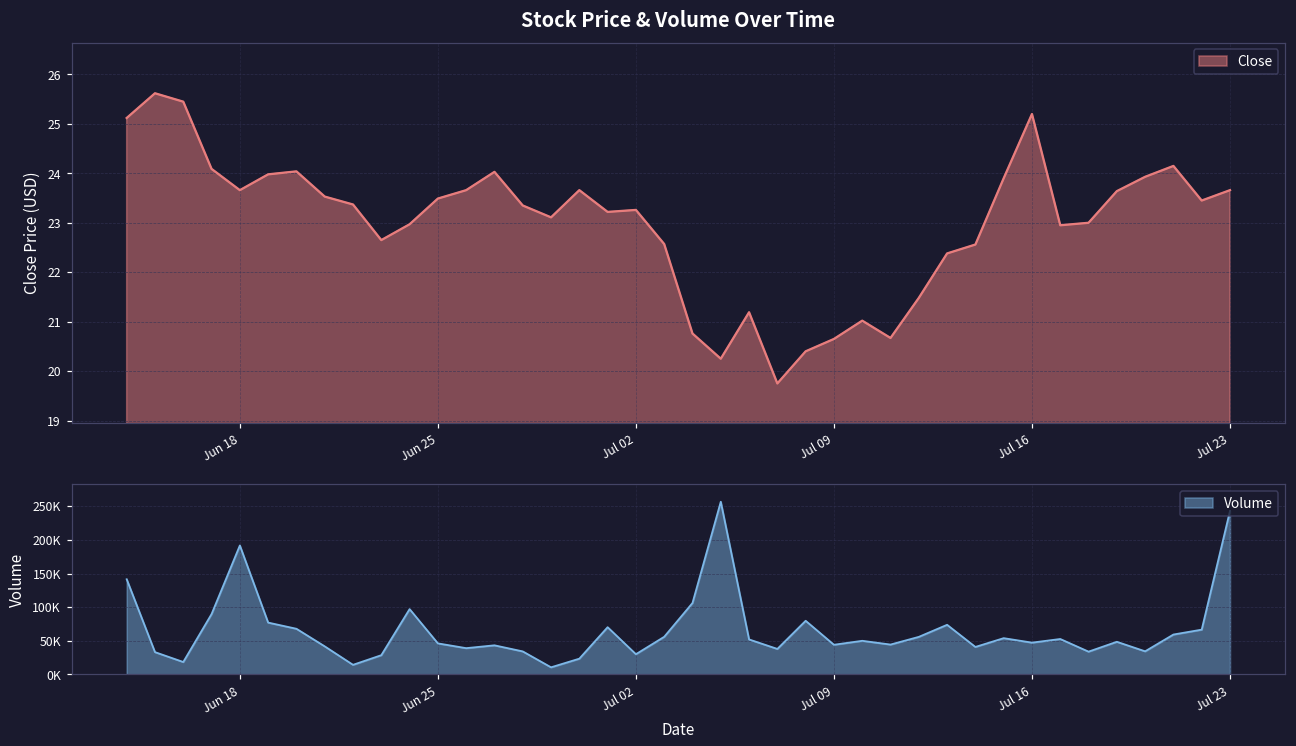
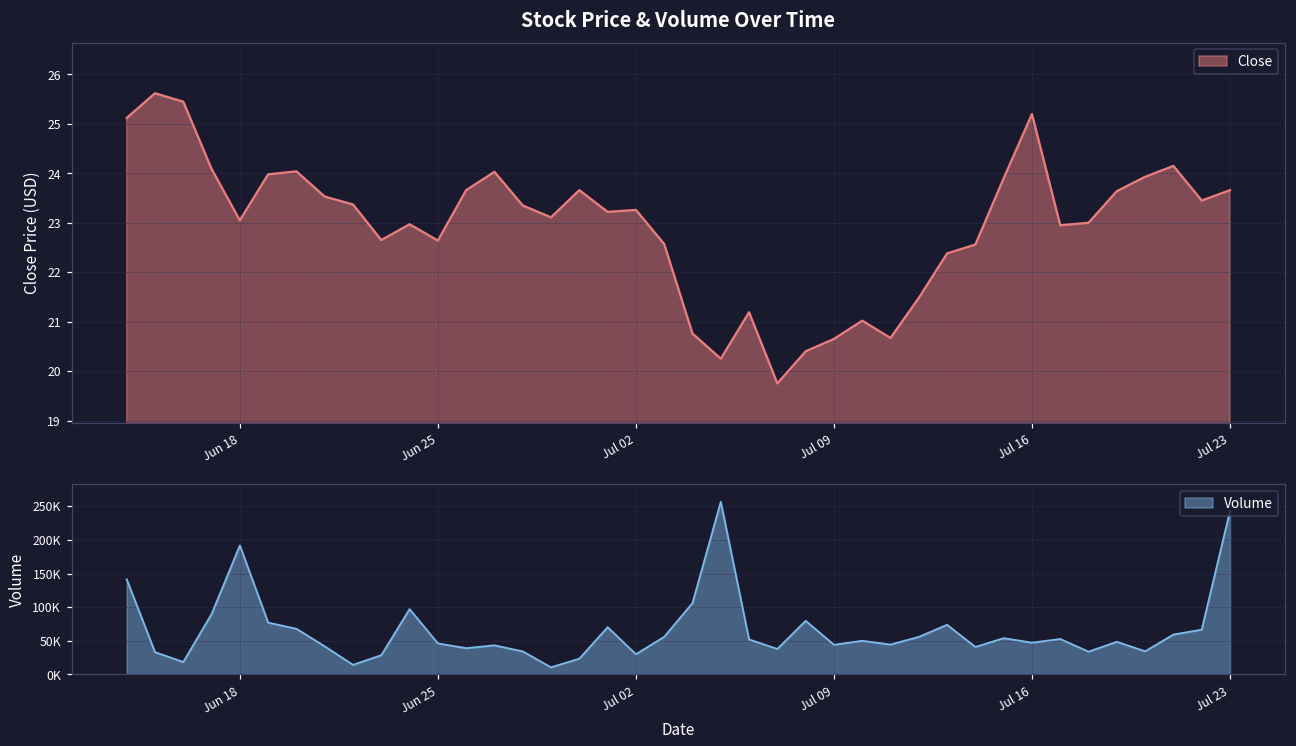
  {
    "Stock Price & Volume Over Time": {
-     "Jun 18": 23.7,
-     "Jun 25": 23.5,
+     "Jun 18": 23.1,
+     "Jun 25": 22.6,
      "Jul 02": 23.3,
      "Jul 09": 20.7,
      "Jul 16": 25.2,
      "Jul 23": 23.7
    }
  }
